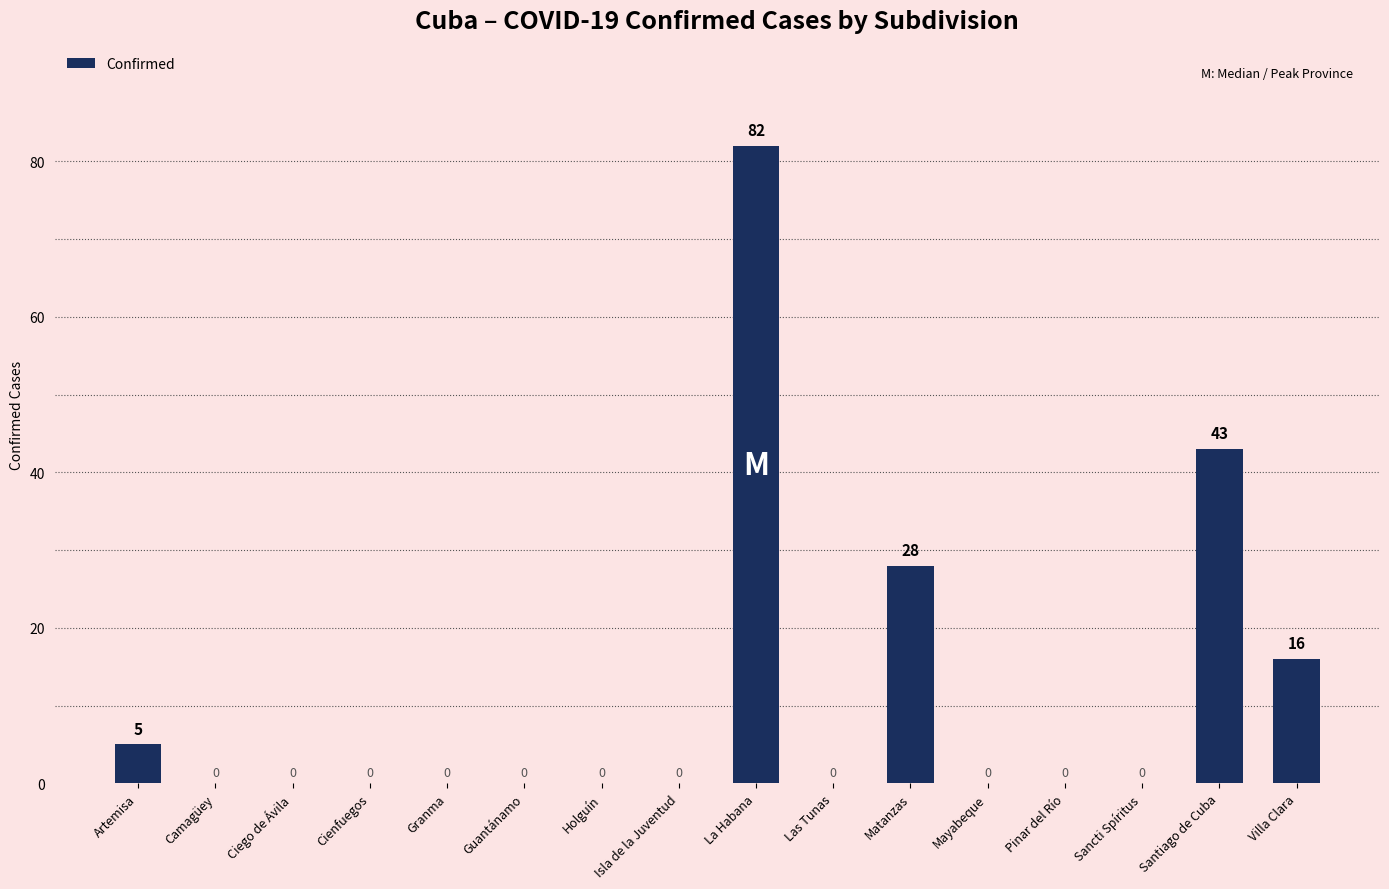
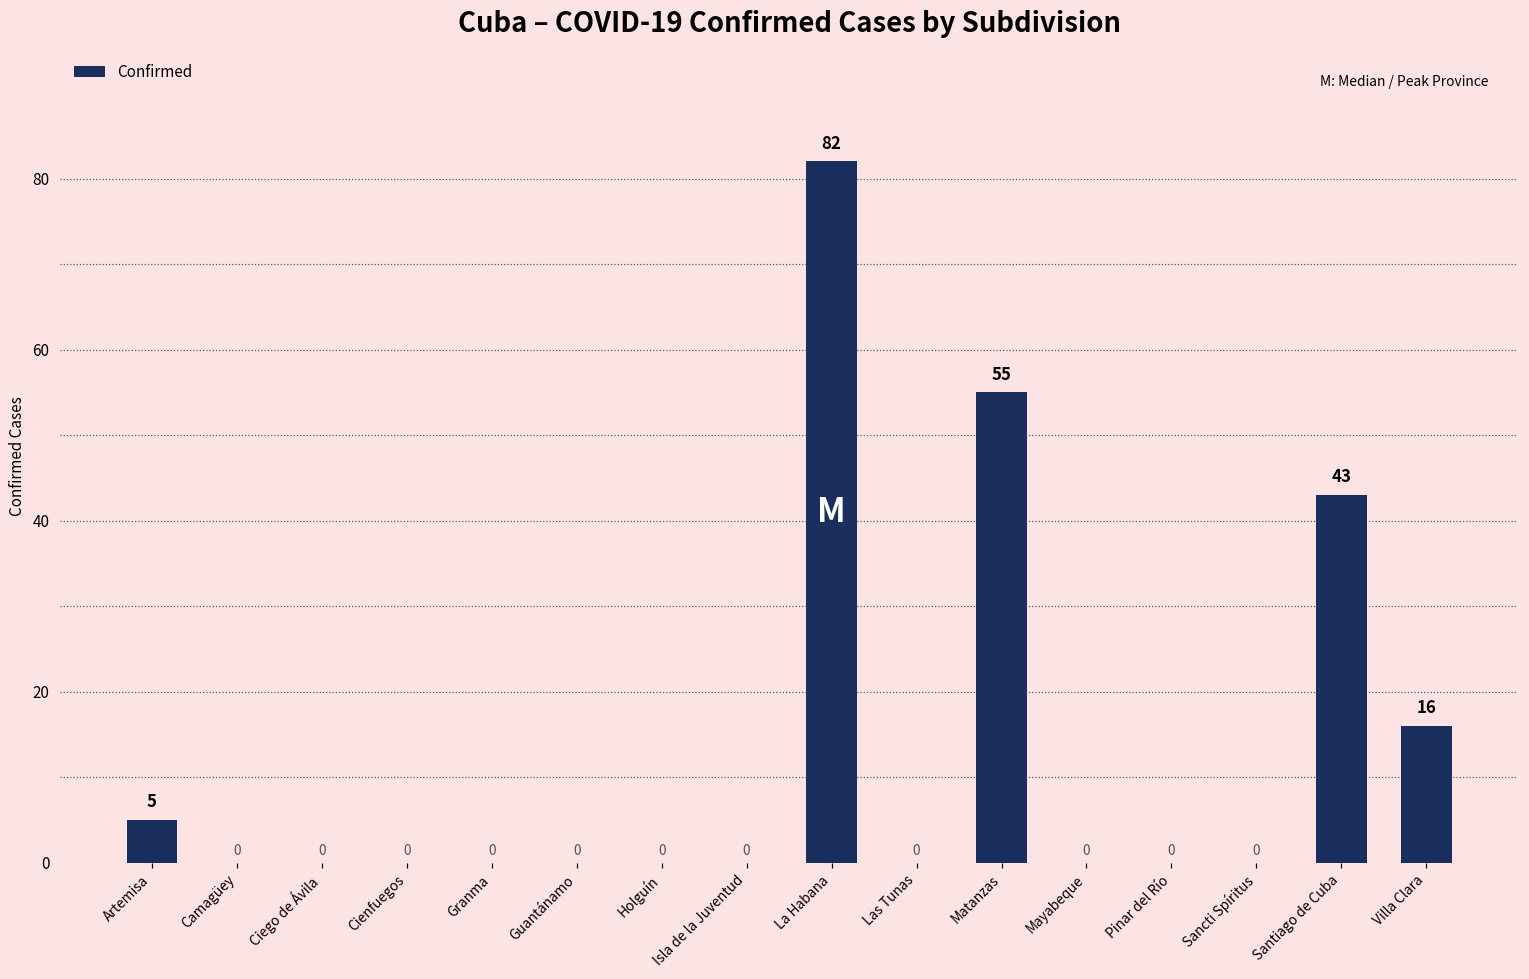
  {
    "Artemisa": 5,
    "Camagüey": 0,
    "Ciego de Ávila": 0,
    "Cienfuegos": 0,
    "Granma": 0,
    "Guantánamo": 0,
    "Holguín": 0,
    "Isla de la Juventud": 0,
    "La Habana": 82,
    "Las Tunas": 0,
-   "Matanzas": 28,
+   "Matanzas": 55,
    "Mayabeque": 0,
    "Pinar del Río": 0,
    "Sancti Spíritus": 0,
    "Santiago de Cuba": 43,
    "Villa Clara": 16
  }
